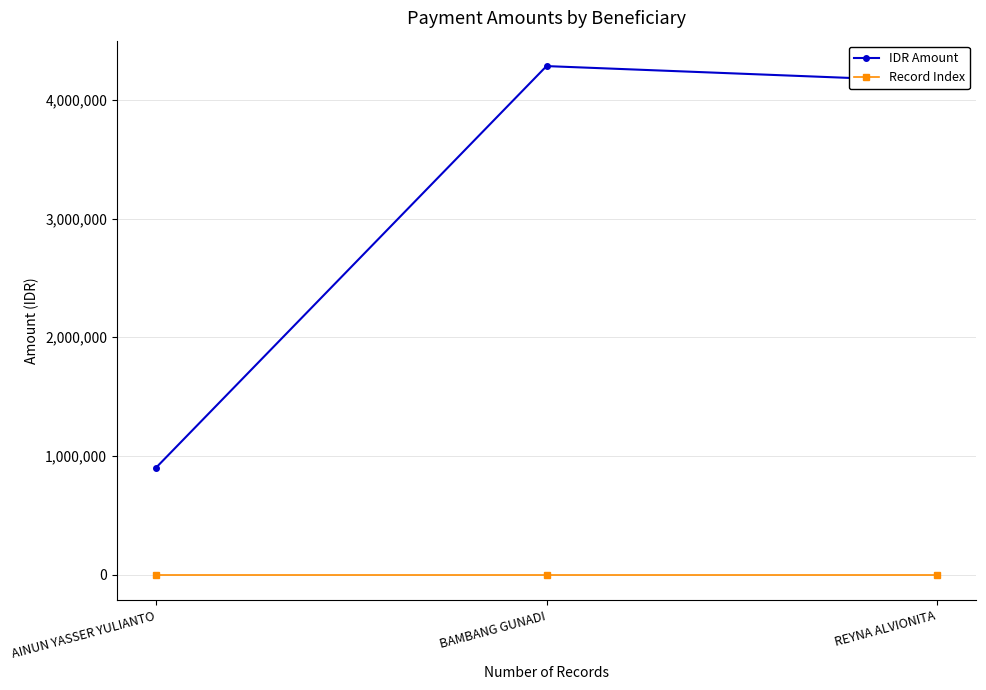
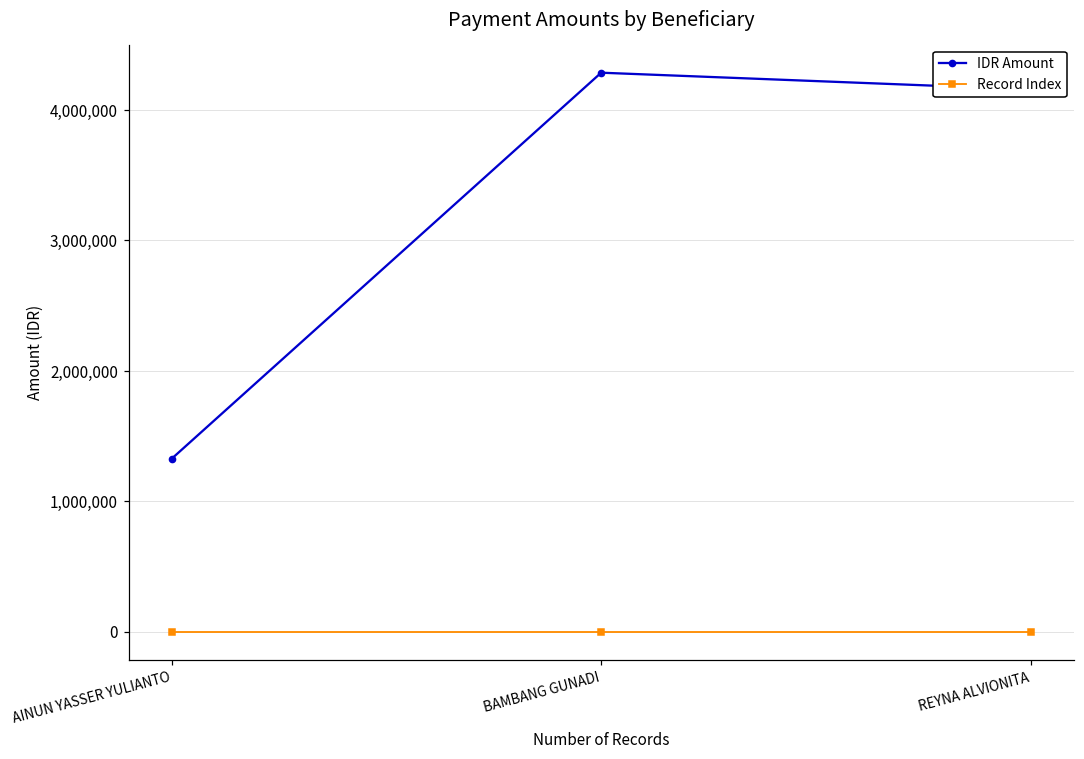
  {
    "IDR Amount": {
-     "AINUN YASSER YULIANTO": "900,000",
+     "AINUN YASSER YULIANTO": "1,330,000",
      "BAMBANG GUNADI": "4,290,000"
    },
    "Record Index": {
      "AINUN YASSER YULIANTO": "0",
      "BAMBANG GUNADI": "0",
      "REYNA ALVIONITA": "0"
    }
  }
